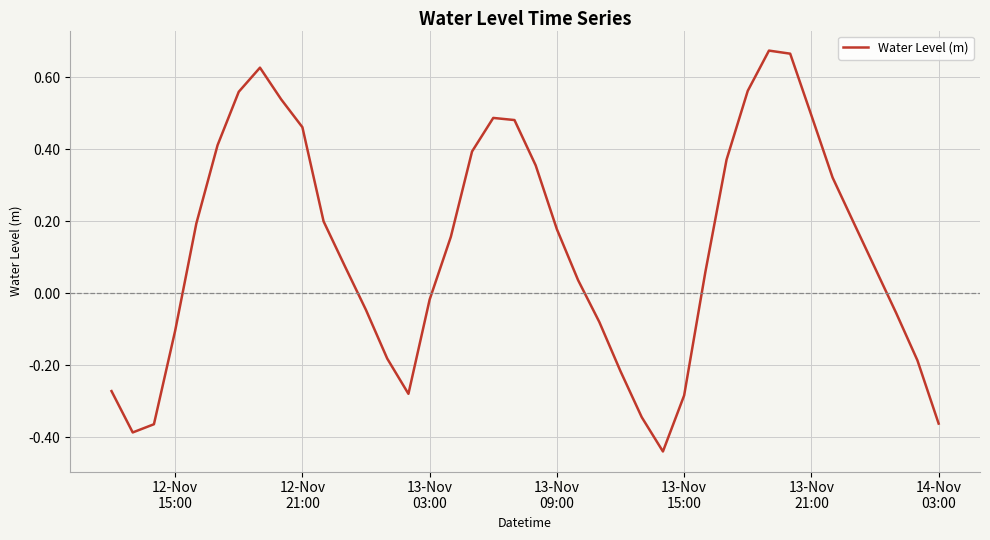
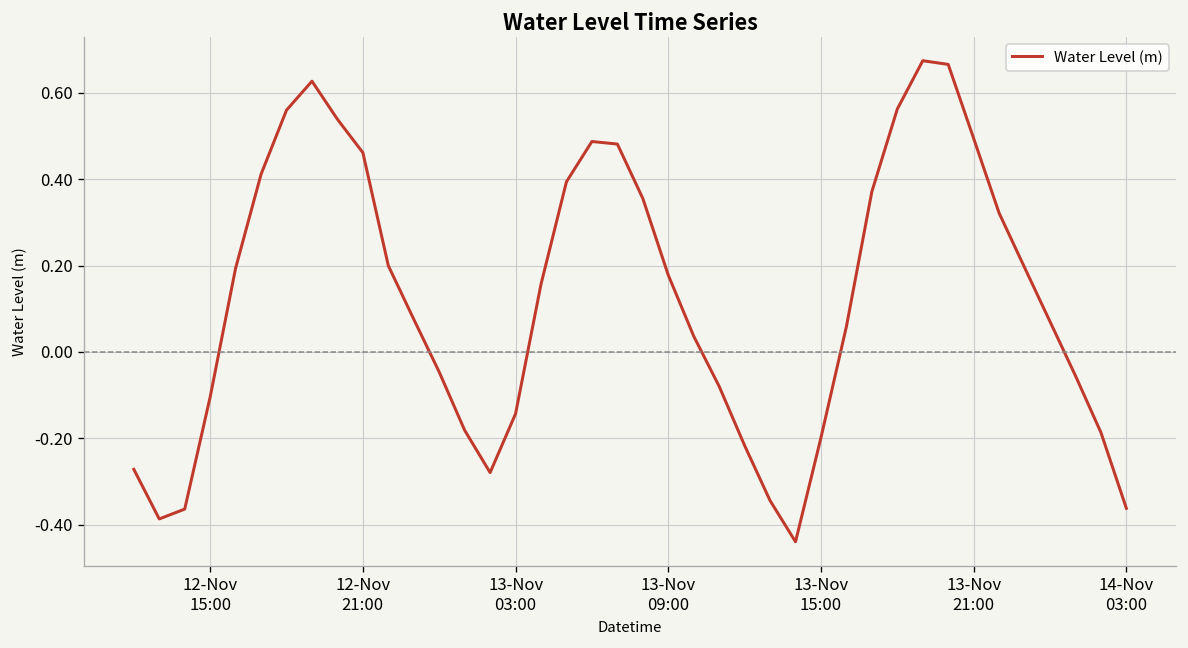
  {
    "12-Nov 15:00": -0.10,
    "12-Nov 21:00": 0.46,
-   "13-Nov 03:00": -0.02,
+   "13-Nov 03:00": -0.14,
    "13-Nov 09:00": 0.18,
-   "13-Nov 15:00": -0.28,
+   "13-Nov 15:00": -0.20,
    "13-Nov 21:00": 0.49,
    "14-Nov 03:00": -0.36
  }
